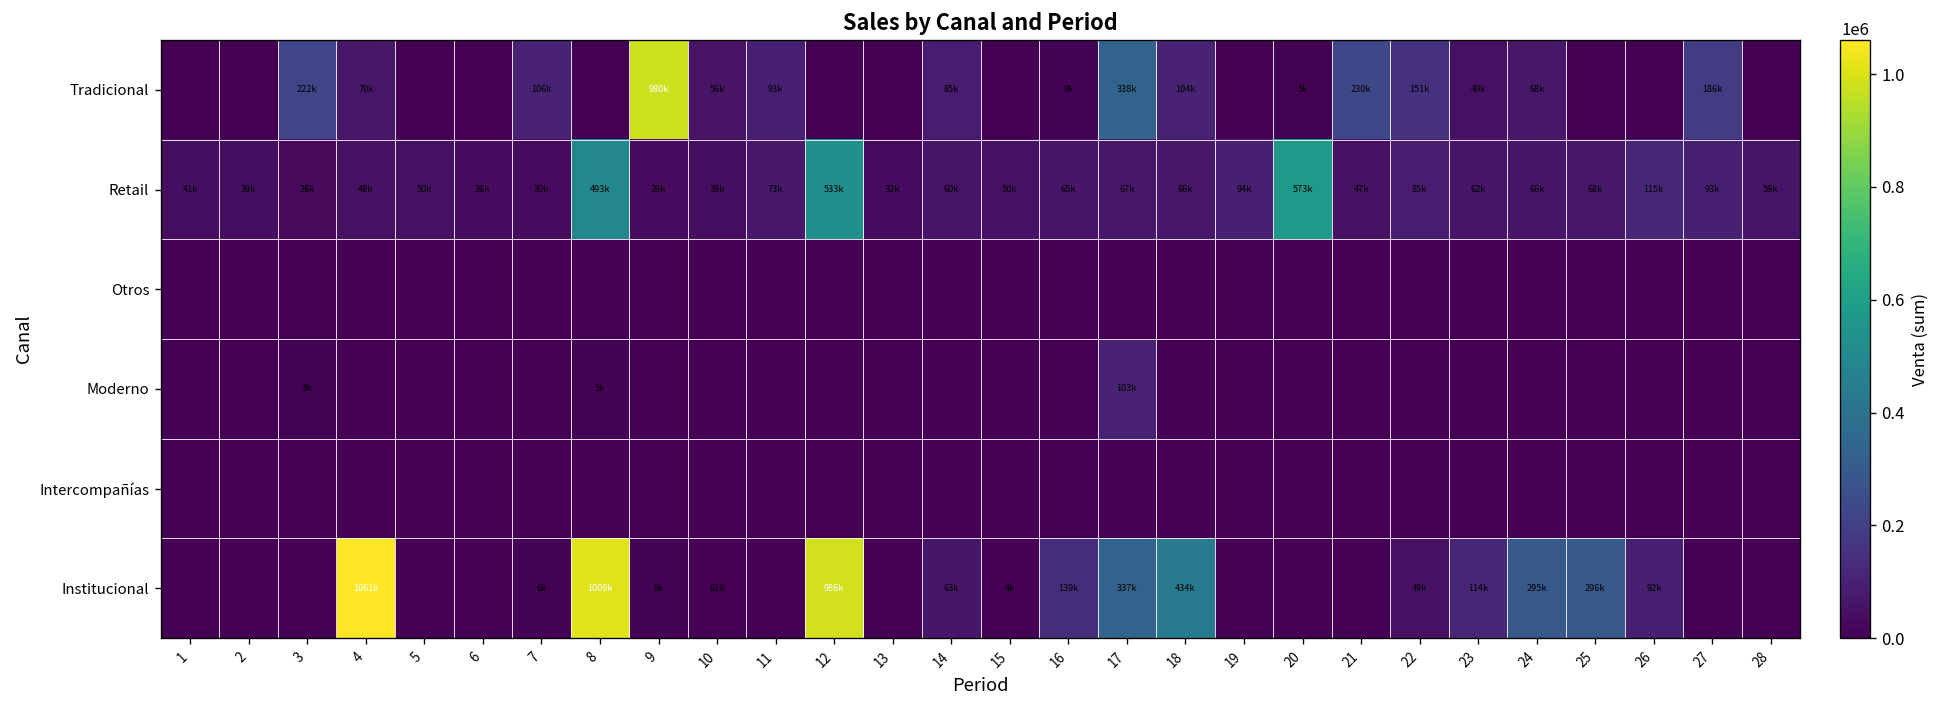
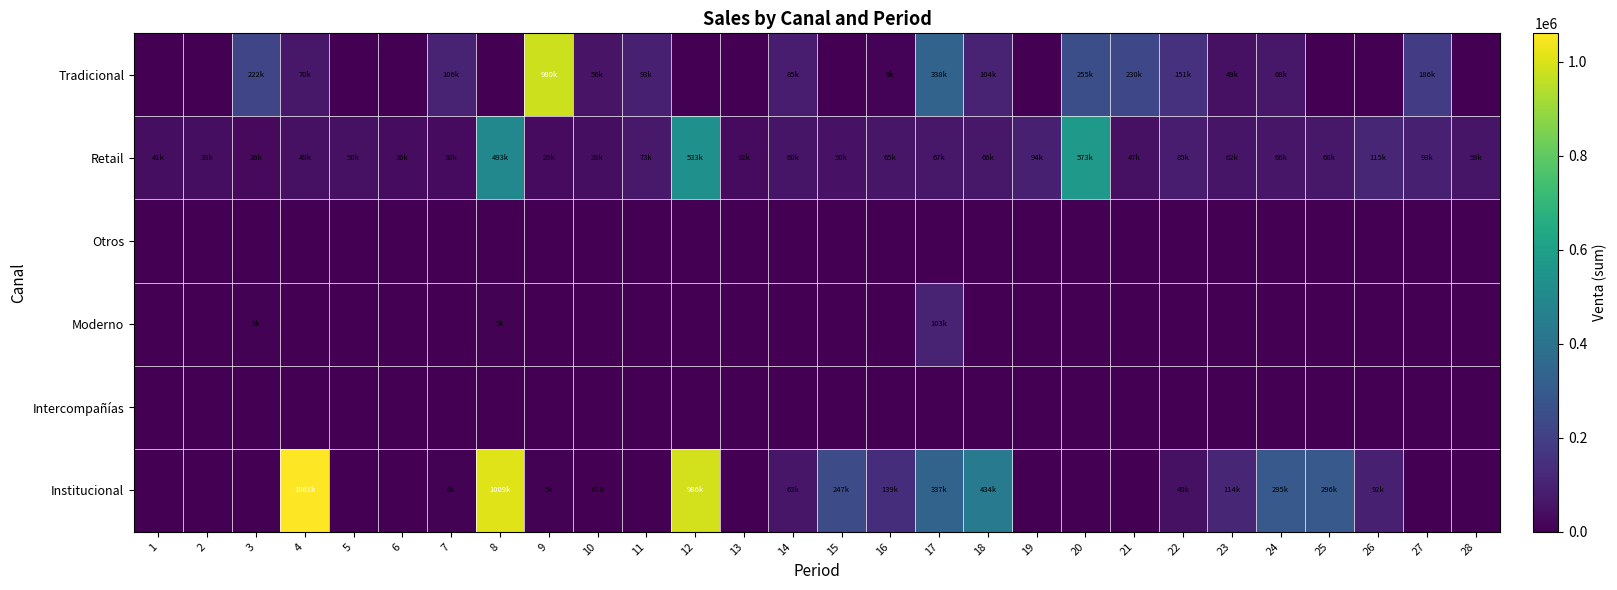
  {
    "Tradicional": {
      "3": "222k",
      "4": "70k",
      "7": "106k",
      "9": "980k",
      "10": "56k",
      "11": "93k",
      "14": "85k",
      "16": "9k",
      "17": "338k",
      "18": "104k",
-     "20": "5k",
+     "20": "255k",
      "21": "230k",
      "22": "151k",
      "23": "49k",
      "24": "68k",
      "27": "186k"
    },
    "Retail": {
      "1": "41k",
      "2": "39k",
      "3": "26k",
      "4": "49k",
      "5": "50k",
      "6": "36k",
      "7": "30k",
      "8": "493k",
      "9": "29k",
      "10": "39k",
      "11": "73k",
      "12": "533k",
      "13": "32k",
      "14": "60k",
      "15": "50k",
      "16": "65k",
      "17": "67k",
      "18": "66k",
      "19": "94k",
      "20": "573k",
      "21": "47k",
      "22": "85k",
      "23": "62k",
      "24": "66k",
      "25": "68k",
      "26": "115k",
      "27": "93k",
      "28": "59k"
    },
    "Moderno": {
      "3": "8k",
      "8": "5k",
      "17": "103k"
    },
    "Institucional": {
      "4": "1061k",
      "7": "6k",
      "8": "1009k",
      "9": "5k",
      "10": "610",
      "12": "986k",
      "14": "63k",
-     "15": "4k",
+     "15": "247k",
      "16": "139k",
      "17": "337k",
      "18": "434k",
      "22": "49k",
      "23": "114k",
      "24": "295k",
      "25": "296k",
      "26": "92k"
    }
  }
